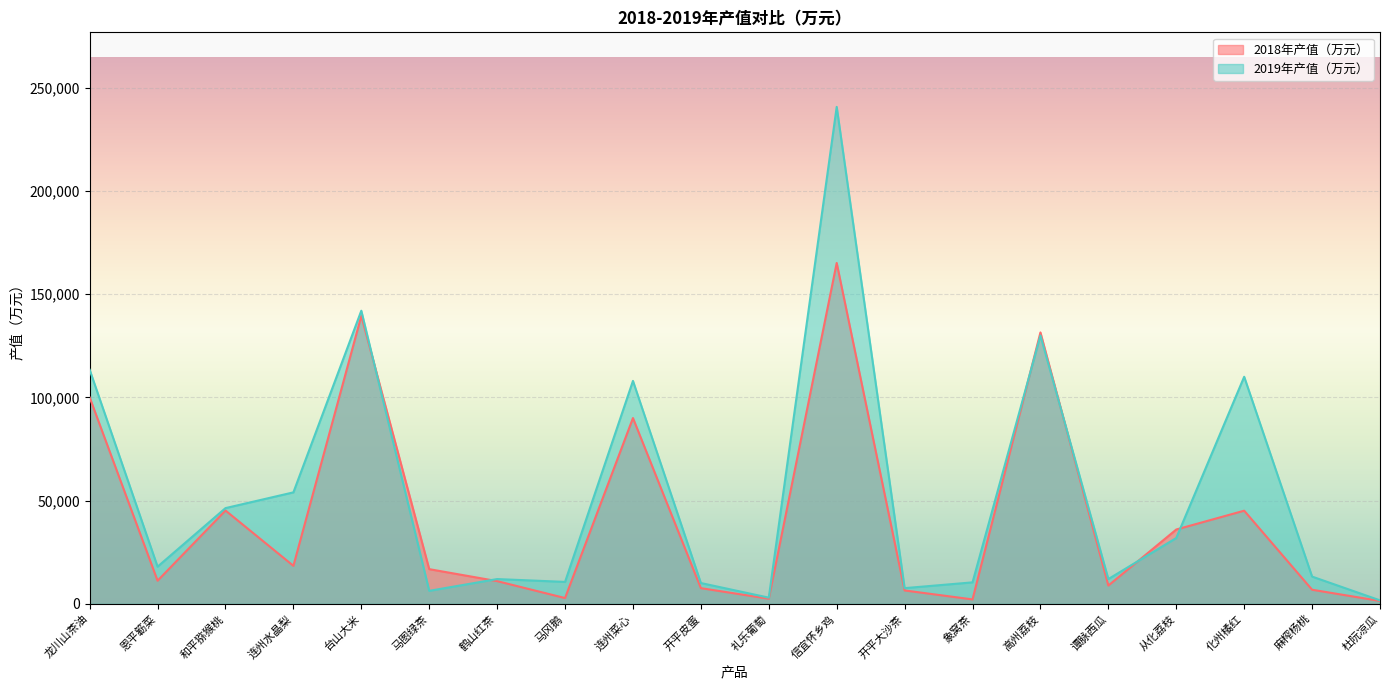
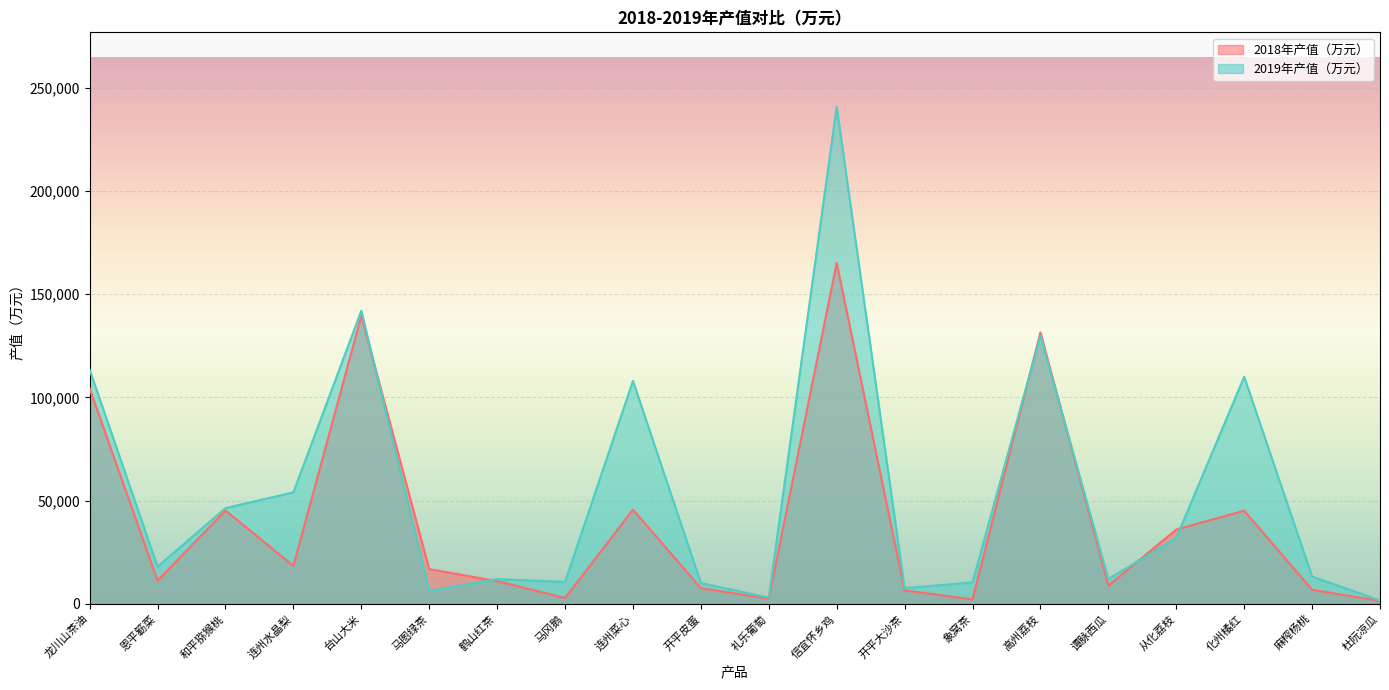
  {
    "2018年产值（万元）": {
-     "龙川山茶油": "100,000",
+     "龙川山茶油": "104,000",
      "恩平簕菜": "11,000",
      "连州水晶梨": "18,000",
      "台山大米": "139,000",
      "马图绿茶": "17,000",
      "马冈鹅": "3,000",
-     "连州菜心": "90,000",
+     "连州菜心": "46,000",
      "开平皮蛋": "8,000",
      "信宜怀乡鸡": "165,000",
      "象窝茶": "2,000",
      "高州荔枝": "131,000",
      "谭脉西瓜": "9,000",
      "从化荔枝": "36,000",
      "化州橘红": "45,000",
      "麻榨杨桃": "7,000"
    },
    "2019年产值（万元）": {
      "龙川山茶油": "113,000",
      "恩平簕菜": "18,000",
      "连州水晶梨": "54,000",
      "台山大米": "142,000",
      "马图绿茶": "6,000",
      "马冈鹅": "11,000",
      "连州菜心": "108,000",
      "开平皮蛋": "10,000",
      "信宜怀乡鸡": "241,000",
      "象窝茶": "10,000",
      "高州荔枝": "130,000",
      "谭脉西瓜": "12,000",
      "从化荔枝": "32,000",
      "化州橘红": "110,000",
      "麻榨杨桃": "13,000"
    }
  }
